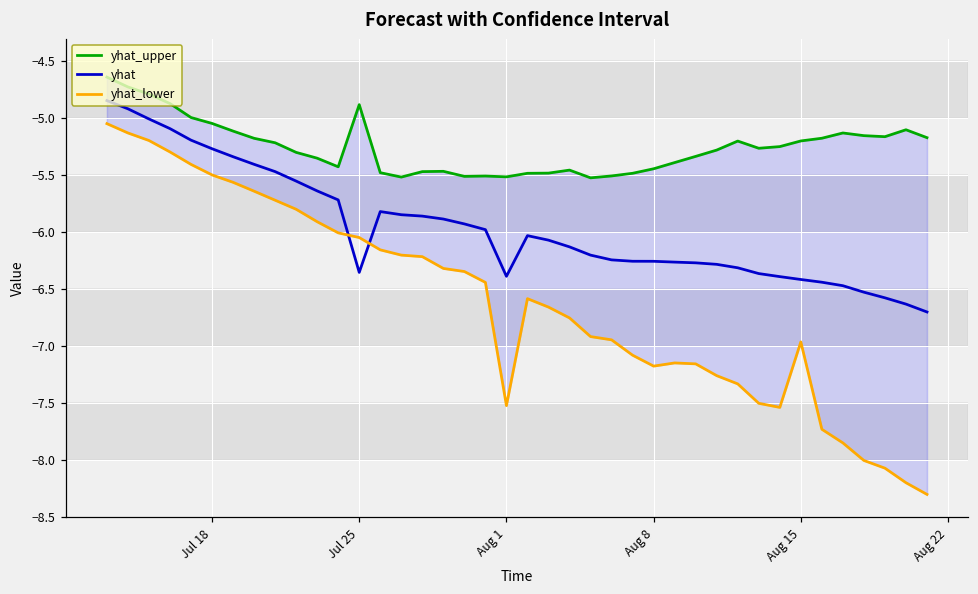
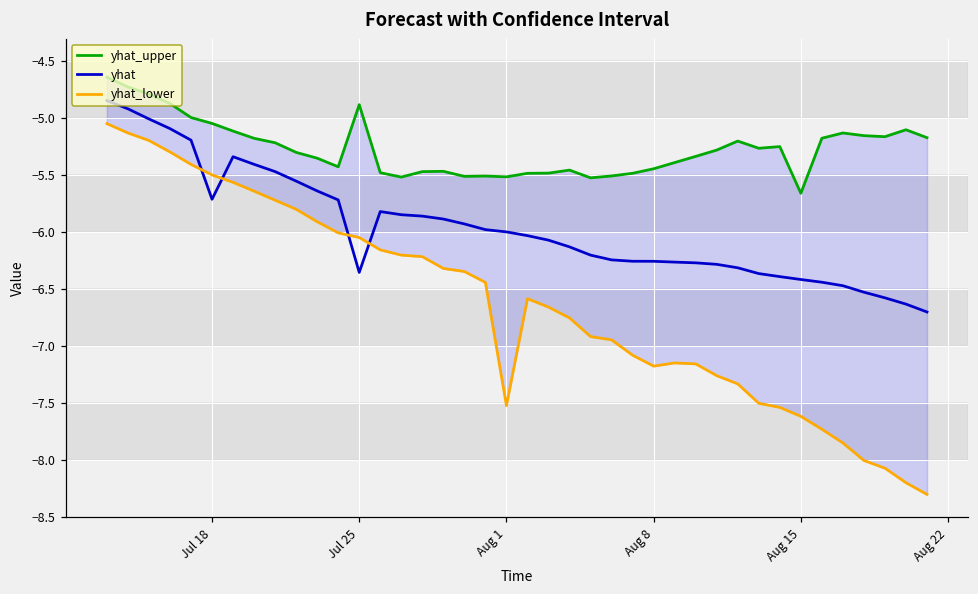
  {
    "yhat_upper": {
      "Jul 18": -5.04,
      "Jul 25": -4.88,
      "Aug 1": -5.51,
      "Aug 8": -5.44,
-     "Aug 15": -5.20
+     "Aug 15": -5.66
    },
    "yhat": {
-     "Jul 18": -5.27,
+     "Jul 18": -5.71,
      "Jul 25": -6.35,
-     "Aug 1": -6.39,
+     "Aug 1": -6.00,
      "Aug 8": -6.25,
      "Aug 15": -6.41
    },
    "yhat_lower": {
      "Jul 18": -5.50,
      "Jul 25": -6.05,
      "Aug 1": -7.52,
      "Aug 8": -7.17,
-     "Aug 15": -6.96
+     "Aug 15": -7.62
    }
  }
